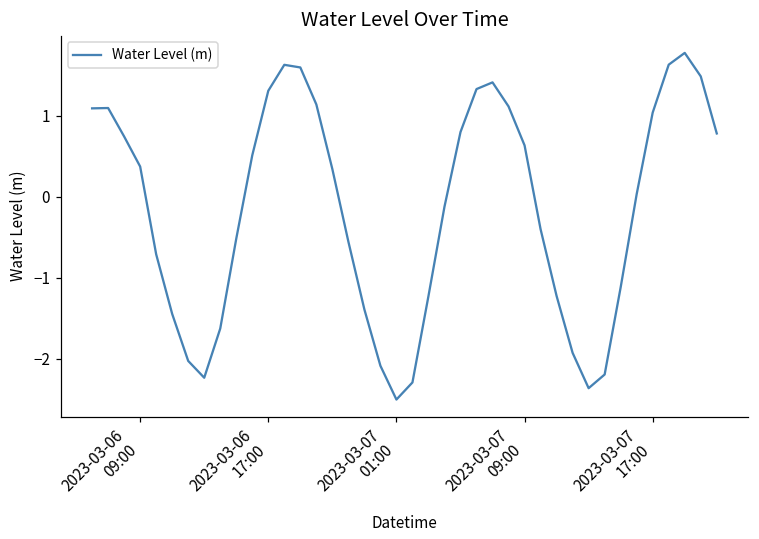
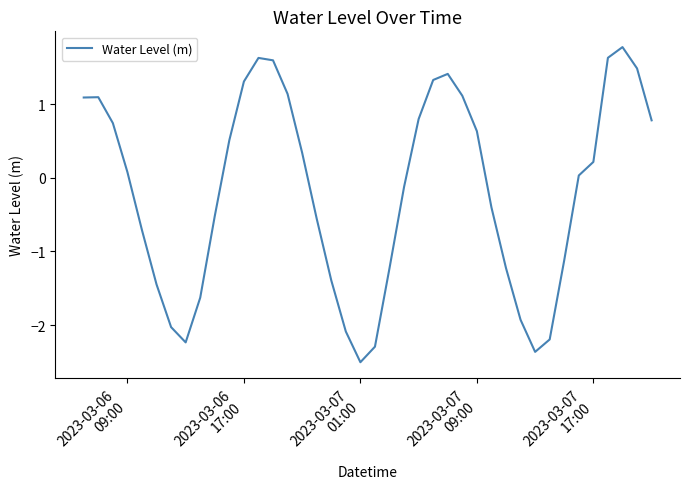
  {
-   "2023-03-06 09:00": 0.4,
+   "2023-03-06 09:00": 0.1,
    "2023-03-06 17:00": 1.3,
    "2023-03-07 01:00": -2.5,
    "2023-03-07 09:00": 0.6,
-   "2023-03-07 17:00": 1.0
+   "2023-03-07 17:00": 0.2
  }
